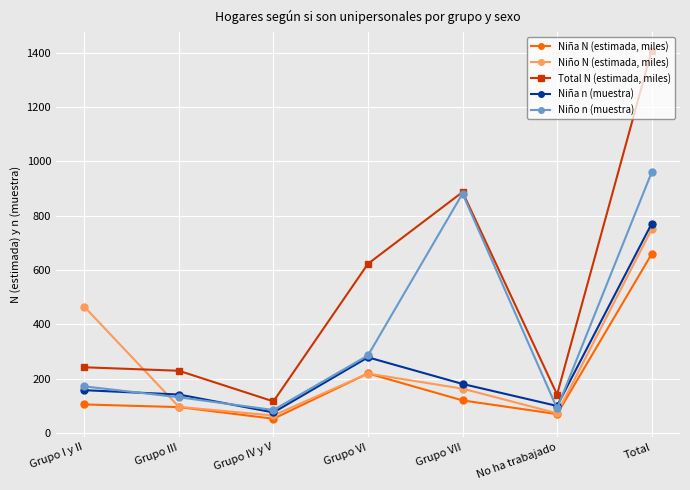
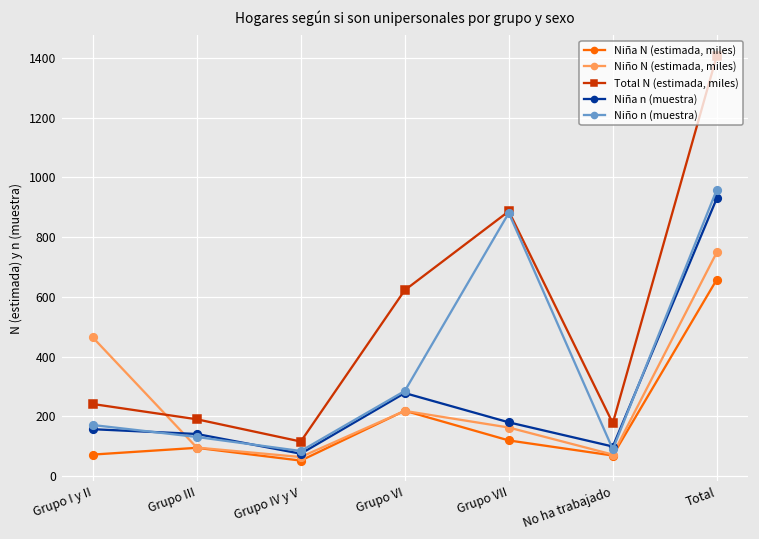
  {
    "Niña N (estimada, miles)": {
-     "Grupo I y II": 100,
+     "Grupo I y II": 70,
      "Grupo IV y V": 50,
      "Grupo VII": 120,
      "Total": 660
    },
    "Niño N (estimada, miles)": {
      "Grupo I y II": 460,
      "Grupo IV y V": 60,
      "Grupo VII": 160,
      "Total": 750
    },
    "Total N (estimada, miles)": {
      "Grupo I y II": 240,
-     "Grupo III": 230,
+     "Grupo III": 190,
      "Grupo IV y V": 120,
      "Grupo VI": 620,
-     "No ha trabajado": 140
+     "No ha trabajado": 180
    },
    "Niña n (muestra)": {
      "Grupo I y II": 160,
      "Grupo III": 140,
      "Grupo VII": 180,
-     "Total": 770
+     "Total": 930
    },
    "Niño n (muestra)": {
      "Grupo I y II": 170,
      "Grupo III": 130,
      "Total": 960
    }
  }
